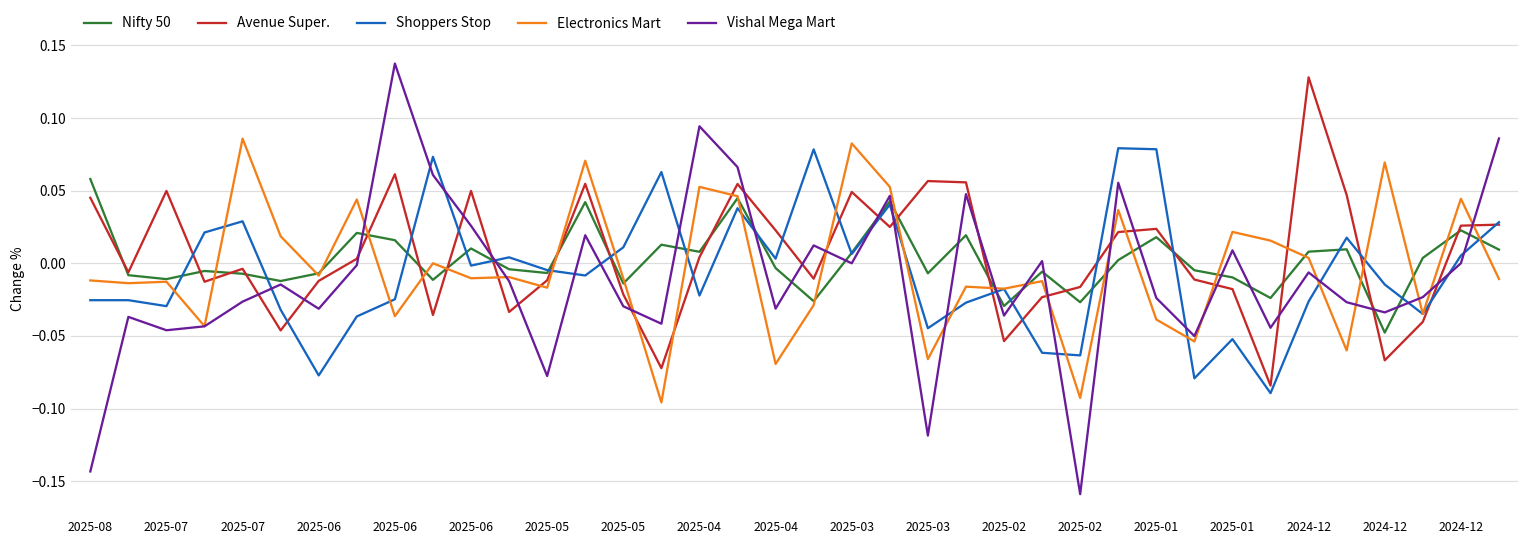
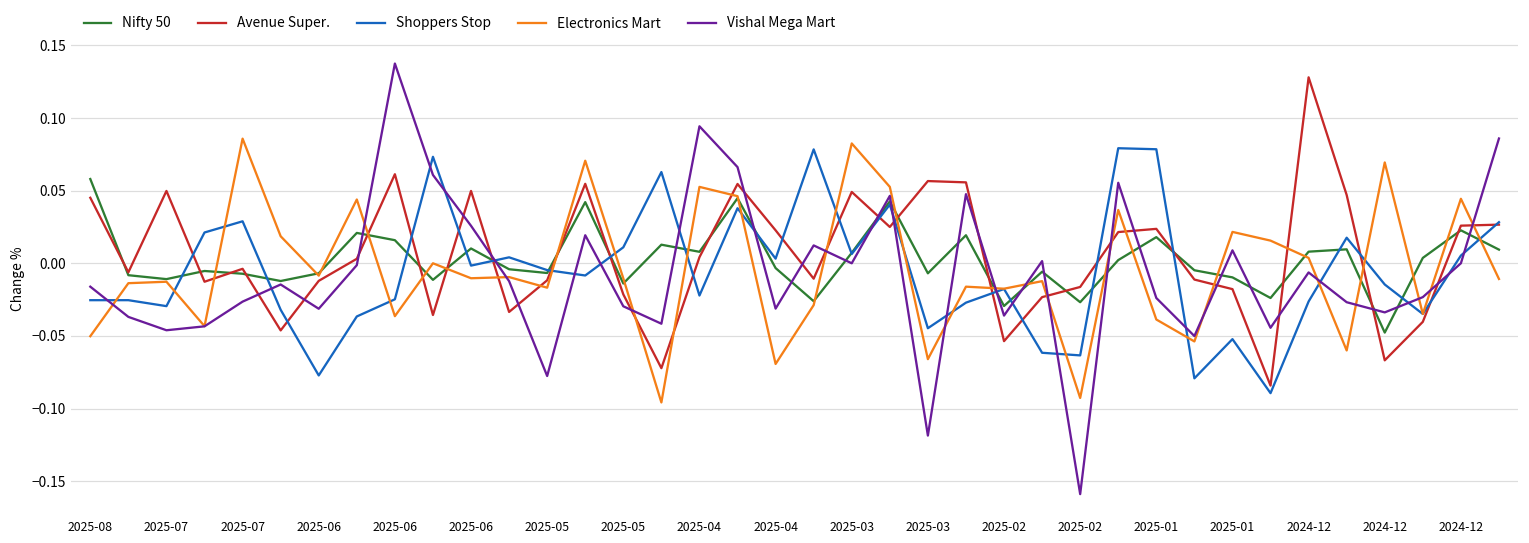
  {
    "Nifty 50": {
      "2025-08": 0.058
    },
    "Avenue Super.": {
      "2025-08": 0.045
    },
    "Shoppers Stop": {
      "2025-08": -0.025
    },
    "Electronics Mart": {
-     "2025-08": -0.012
+     "2025-08": -0.050
    },
    "Vishal Mega Mart": {
-     "2025-08": -0.143
+     "2025-08": -0.016
    }
  }
